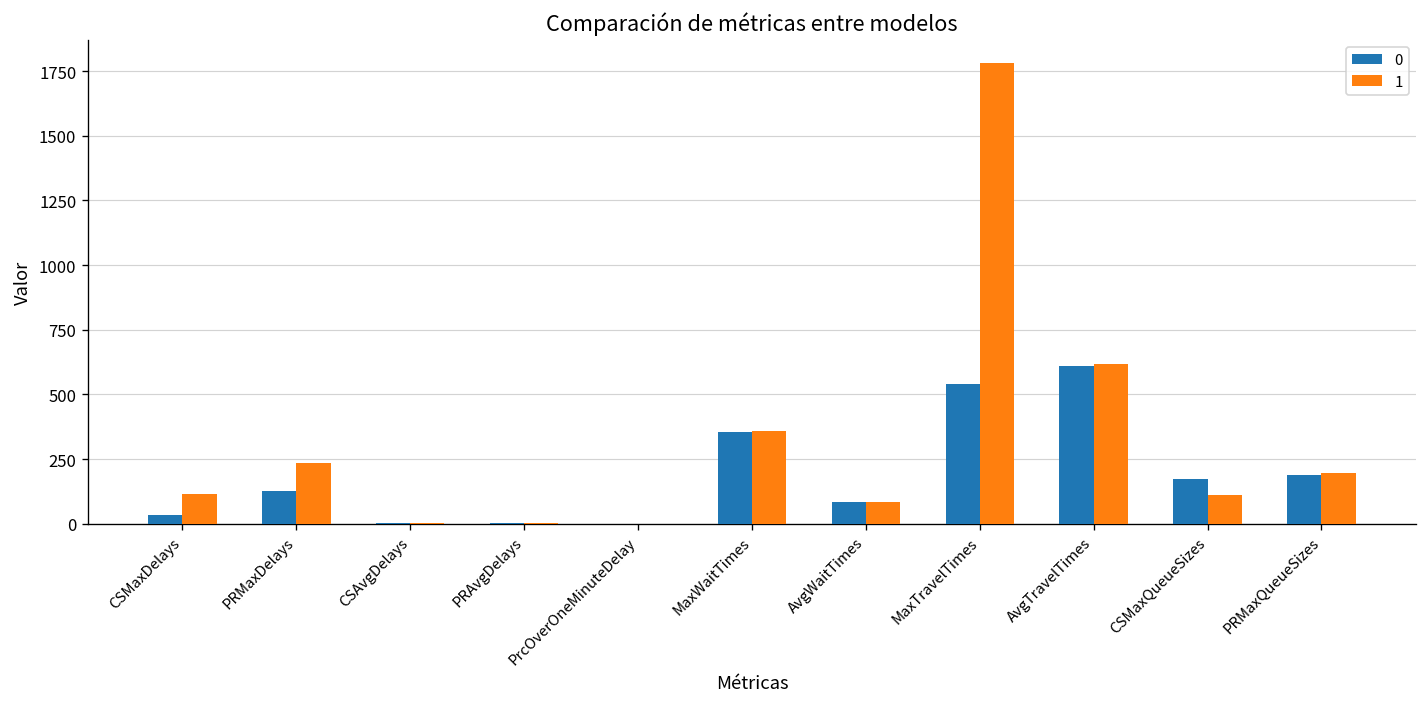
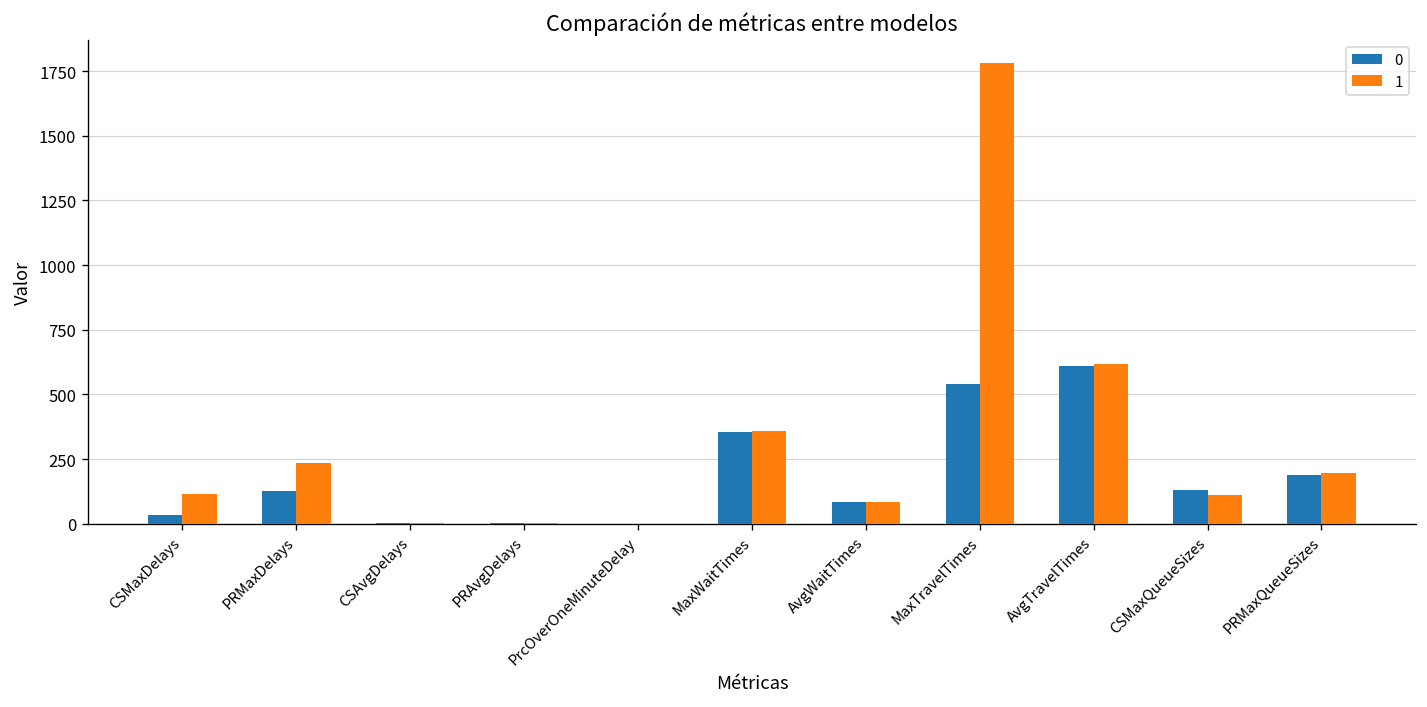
  {
    "0": {
      "CSMaxDelays": 30,
      "PRMaxDelays": 130,
      "MaxWaitTimes": 360,
      "AvgWaitTimes": 80,
      "MaxTravelTimes": 540,
      "AvgTravelTimes": 610,
-     "CSMaxQueueSizes": 170,
+     "CSMaxQueueSizes": 130,
      "PRMaxQueueSizes": 190
    },
    "1": {
      "CSMaxDelays": 120,
      "PRMaxDelays": 230,
      "MaxWaitTimes": 360,
      "AvgWaitTimes": 80,
      "MaxTravelTimes": 1780,
      "AvgTravelTimes": 620,
      "CSMaxQueueSizes": 110,
      "PRMaxQueueSizes": 200
    }
  }
